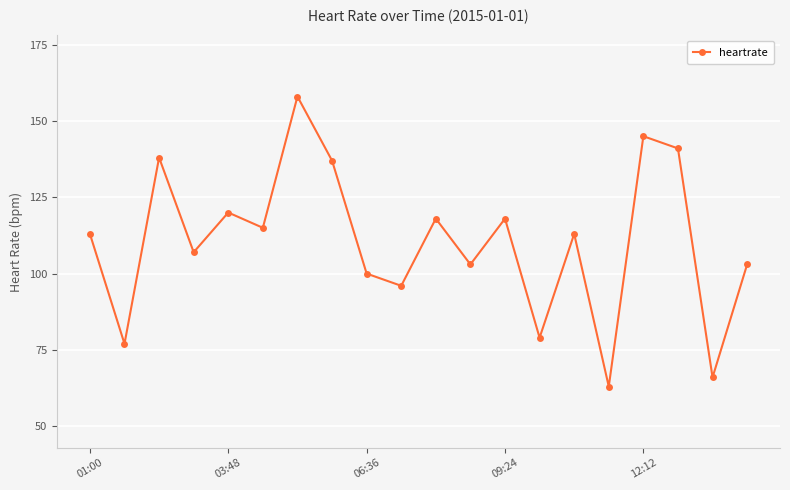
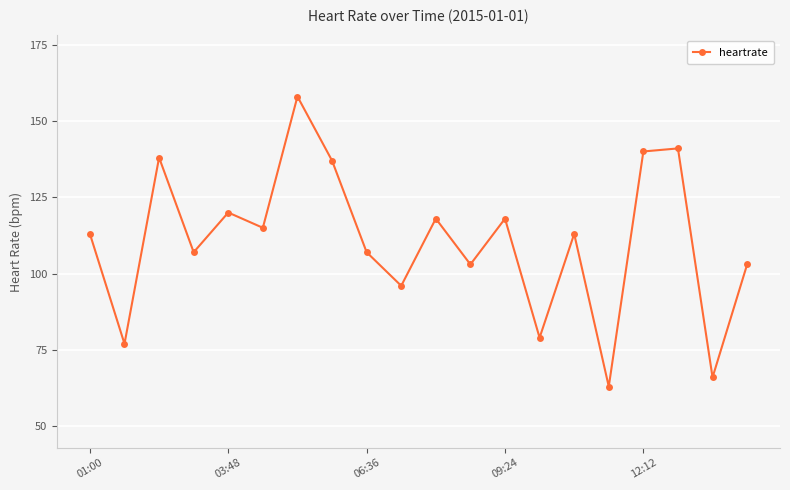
  {
    "01:00": 113,
    "03:48": 120,
-   "06:36": 100,
+   "06:36": 107,
    "09:24": 118,
-   "12:12": 145
+   "12:12": 140
  }
